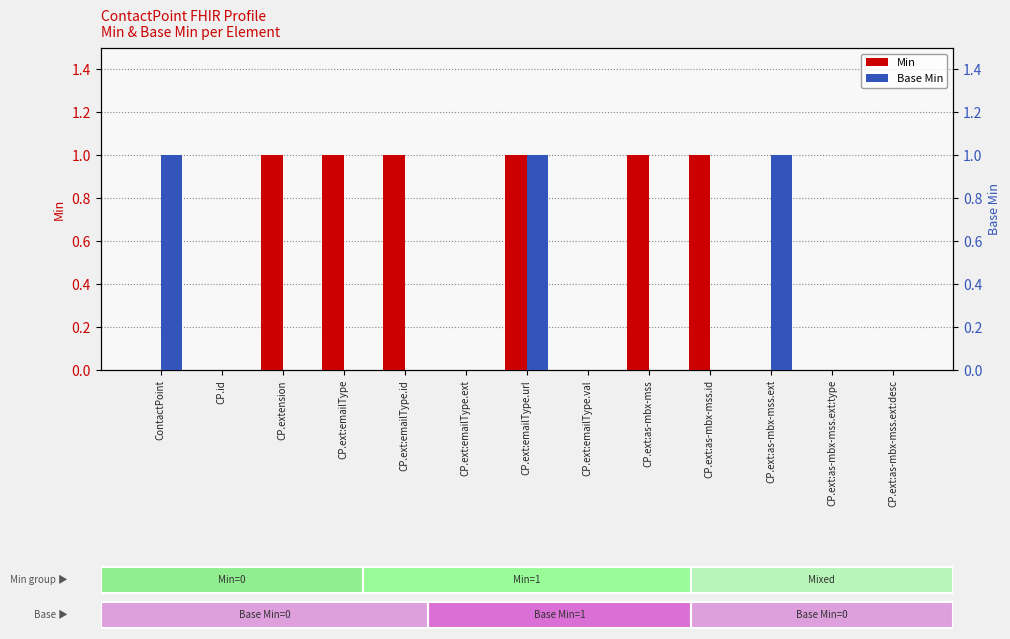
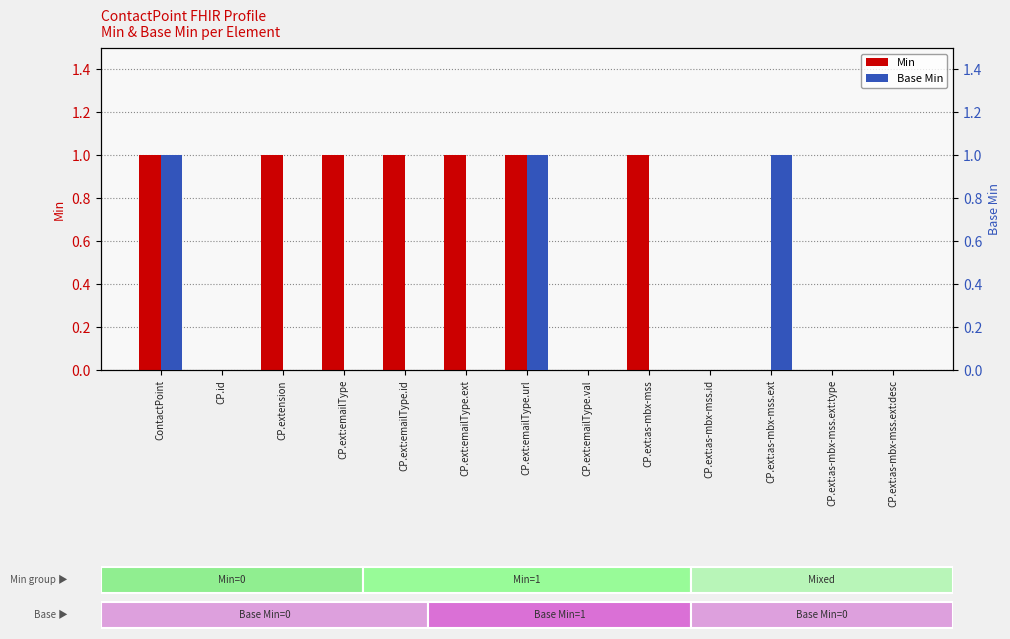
  {
    "ContactPoint FHIR Profile Min & Base Min per Element": {
      "Min": {
-       "ContactPoint": 0,
+       "ContactPoint": 1,
        "CP.id": 0,
        "CP.extension": 1,
        "CP.ext:emailType": 1,
        "CP.ext:emailType.id": 1,
-       "CP.ext:emailType.ext": 0,
+       "CP.ext:emailType.ext": 1,
        "CP.ext:emailType.url": 1,
        "CP.ext:emailType.val": 0,
        "CP.ext:as-mbx-mss": 1,
-       "CP.ext:as-mbx-mss.id": 1,
+       "CP.ext:as-mbx-mss.id": 0,
        "CP.ext:as-mbx-mss.ext": 0,
        "CP.ext:as-mbx-mss.ext:type": 0,
        "CP.ext:as-mbx-mss.ext:desc": 0
      },
      "Base Min": {
        "ContactPoint": 1.00,
        "CP.id": 0.00,
        "CP.extension": 0.00,
        "CP.ext:emailType": 0.00,
        "CP.ext:emailType.id": 0.00,
        "CP.ext:emailType.ext": 0.00,
        "CP.ext:emailType.url": 1.00,
        "CP.ext:emailType.val": 0.00,
        "CP.ext:as-mbx-mss": 0.00,
        "CP.ext:as-mbx-mss.id": 0.00,
        "CP.ext:as-mbx-mss.ext": 1.00,
        "CP.ext:as-mbx-mss.ext:type": 0.00,
        "CP.ext:as-mbx-mss.ext:desc": 0.00
      }
    }
  }
